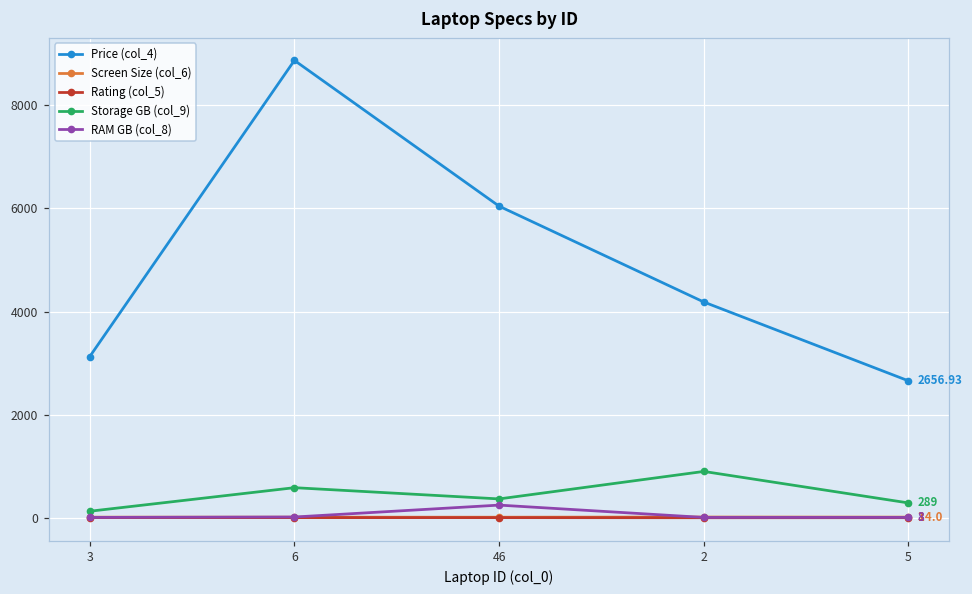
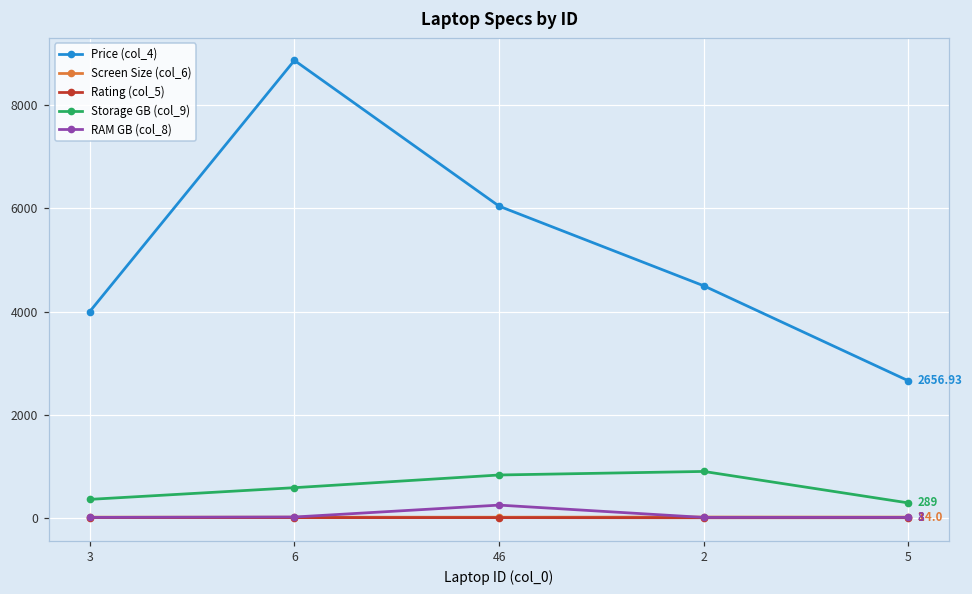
  {
    "Price (col_4)": {
-     "3": 3100,
+     "3": 4000,
      "6": 8900,
      "46": 6000,
-     "2": 4200
+     "2": 4500
    },
    "Storage GB (col_9)": {
-     "3": 100,
+     "3": 400,
      "6": 600,
-     "46": 400,
+     "46": 800,
      "2": 900
    },
    "RAM GB (col_8)": {
      "46": 200
    }
  }
